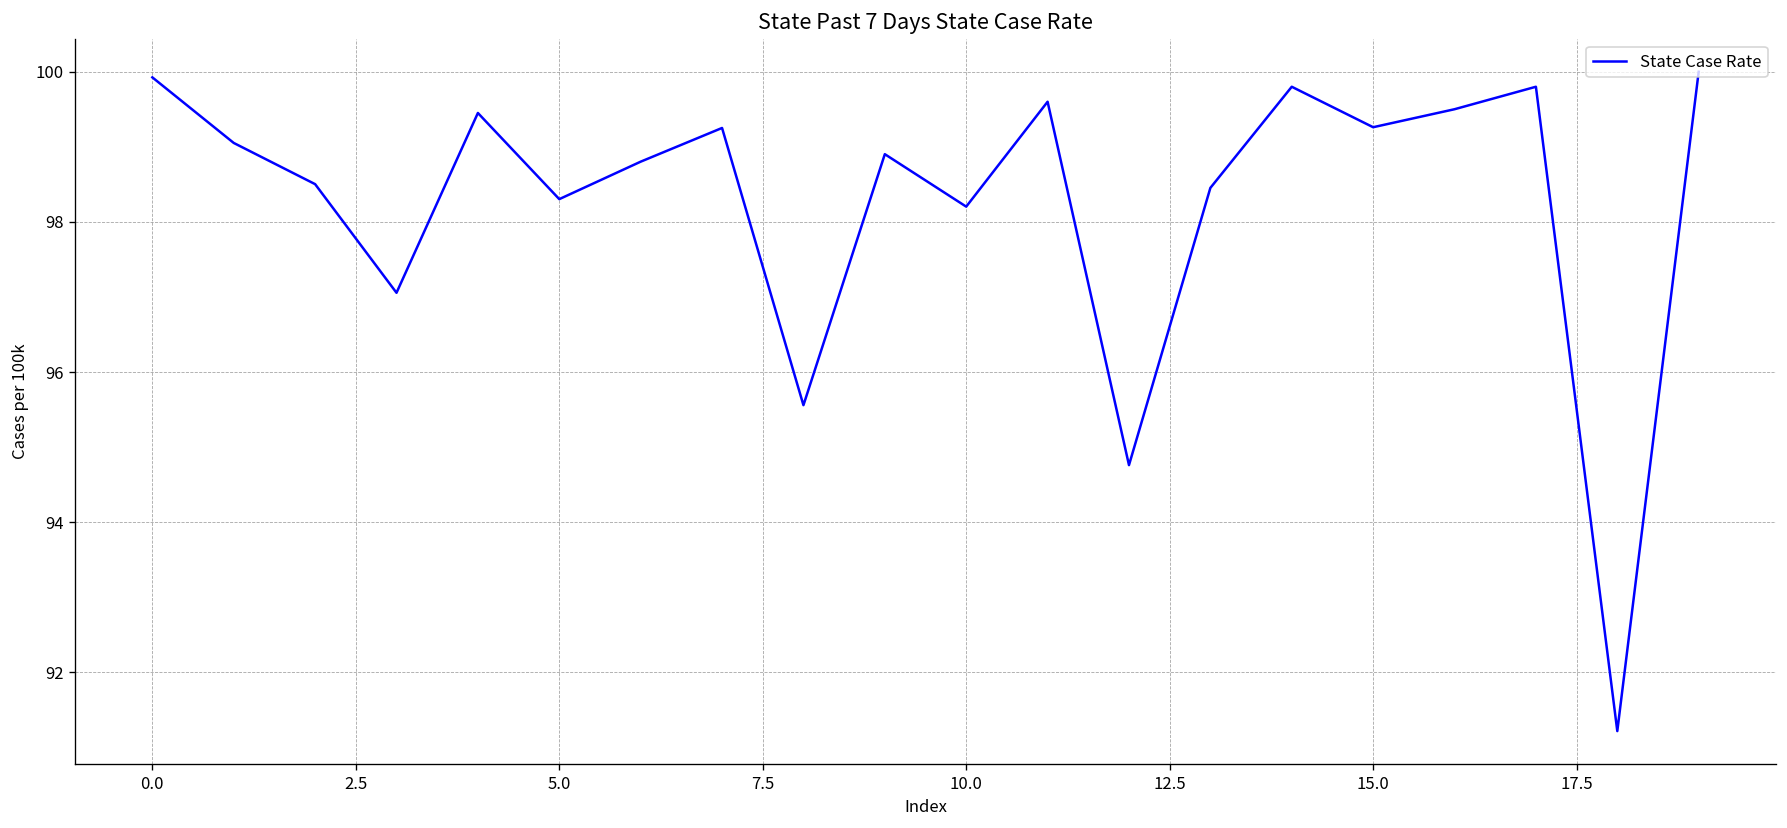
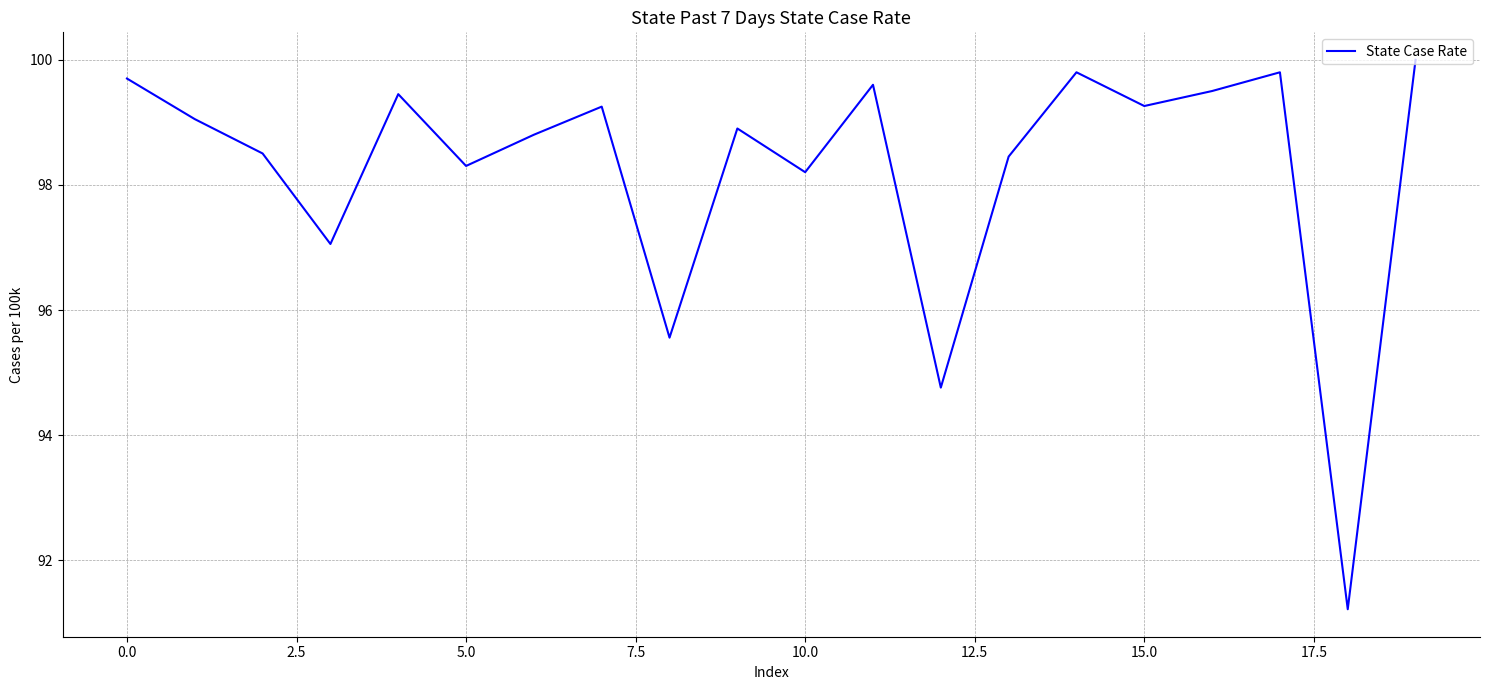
  {
-   "0.0": 99.9,
+   "0.0": 99.7,
    "5.0": 98.3,
    "10.0": 98.2,
    "15.0": 99.3
  }
